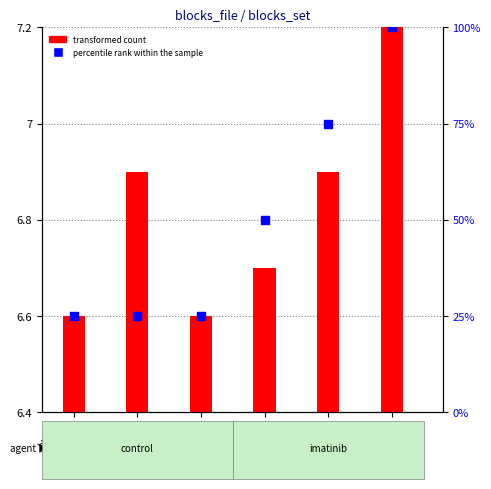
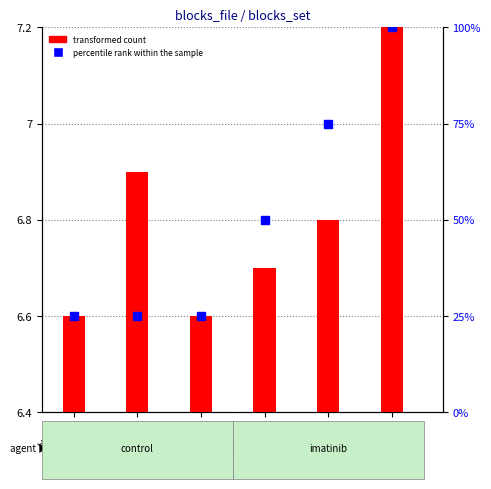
  {
    "transformed count": {
      "block1 _0": 6.6,
      "block1 _1": 6.9,
      "block1 _2": 6.6,
      "block1 _3": 6.7,
-     "block1 _4": 6.9,
+     "block1 _4": 6.8,
      "block1 _5": 7.2
    }
  }
